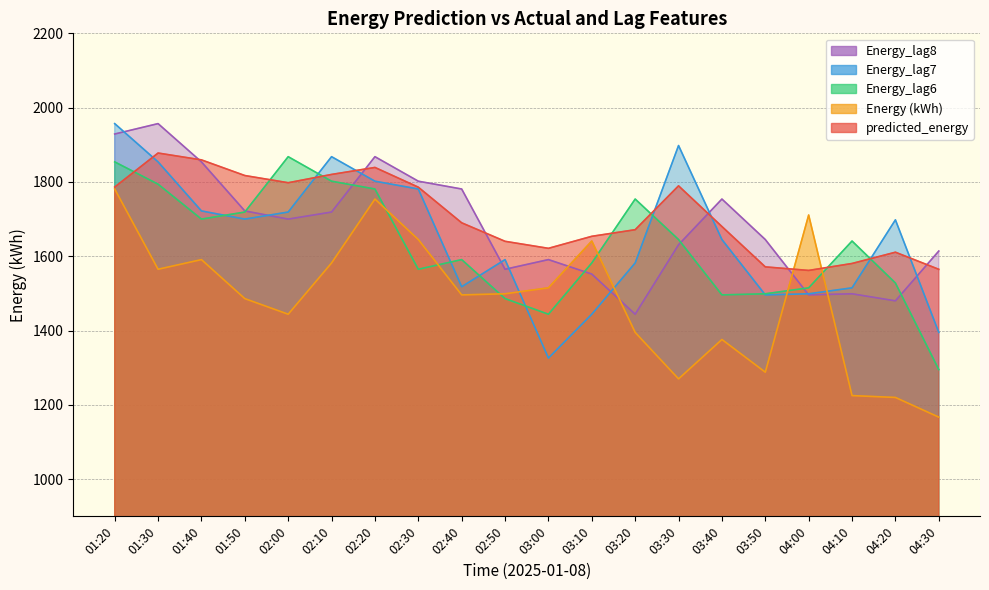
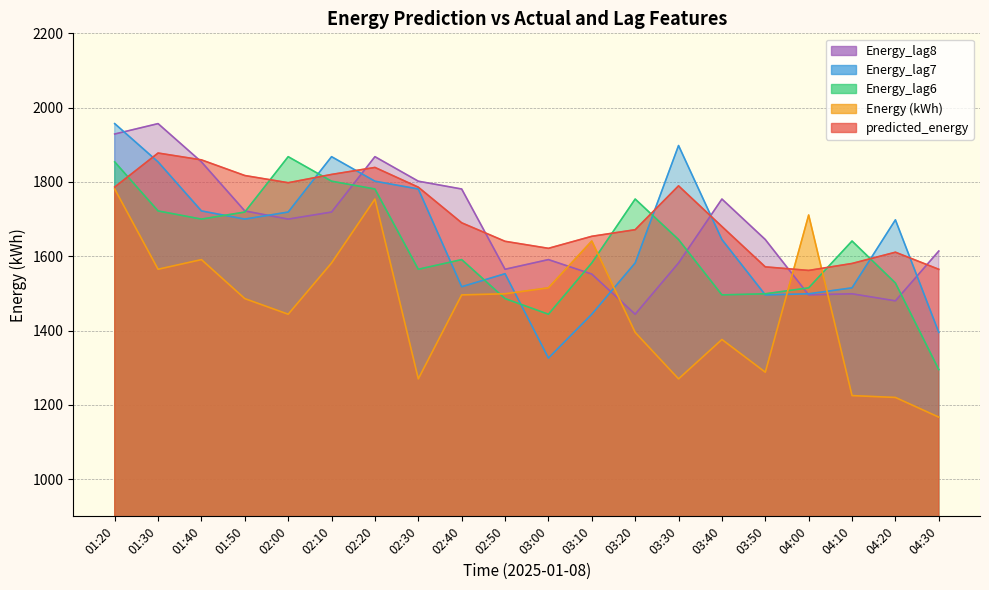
  {
    "Energy_lag8": {
      "01:20": 1930,
      "01:30": 1960,
      "02:00": 1700,
      "02:10": 1720,
      "02:20": 1870,
      "02:30": 1800,
      "02:40": 1780,
      "02:50": 1570,
      "03:00": 1590,
      "03:10": 1550,
      "03:20": 1440,
-     "03:30": 1630,
+     "03:30": 1580,
      "03:40": 1750,
      "03:50": 1650,
      "04:10": 1500,
      "04:20": 1480,
      "04:30": 1610
    },
    "Energy_lag7": {
      "01:20": 1960,
      "01:30": 1850,
      "01:40": 1720,
      "01:50": 1700,
      "02:00": 1720,
      "02:10": 1870,
      "02:20": 1800,
      "02:40": 1520,
-     "02:50": 1590,
+     "02:50": 1550,
      "03:00": 1330,
      "03:10": 1440,
      "03:20": 1580,
      "03:30": 1900,
      "03:40": 1650,
      "04:10": 1520,
      "04:20": 1700,
      "04:30": 1400
    },
    "Energy_lag6": {
      "01:20": 1850,
-     "01:30": 1790,
+     "01:30": 1720,
      "01:40": 1700,
      "02:00": 1870,
      "02:10": 1800,
      "02:20": 1780,
      "02:30": 1570,
      "02:40": 1590,
      "02:50": 1490,
      "03:00": 1440,
      "03:10": 1580,
      "03:20": 1750,
      "03:30": 1650,
      "03:40": 1500,
      "04:00": 1520,
      "04:10": 1640,
      "04:20": 1530,
      "04:30": 1300
    },
    "Energy (kWh)": {
      "01:30": 1570,
      "01:40": 1590,
      "01:50": 1490,
      "02:00": 1440,
      "02:10": 1580,
      "02:20": 1750,
-     "02:30": 1650,
+     "02:30": 1270,
      "02:40": 1500,
      "02:50": 1500,
      "03:00": 1520,
      "03:10": 1640,
      "03:20": 1400,
      "03:30": 1270,
      "03:40": 1380,
      "03:50": 1290,
      "04:00": 1710,
      "04:10": 1230,
      "04:20": 1220,
      "04:30": 1170
    },
    "predicted_energy": {
      "01:30": 1880,
      "01:50": 1820,
      "02:00": 1800,
      "02:10": 1820,
      "02:20": 1840,
      "02:40": 1690,
      "02:50": 1640,
      "03:00": 1620,
      "03:10": 1650,
      "03:20": 1670,
      "03:30": 1790,
      "03:40": 1680,
      "03:50": 1570,
      "04:00": 1560,
      "04:10": 1580,
      "04:20": 1610,
      "04:30": 1560
    }
  }
